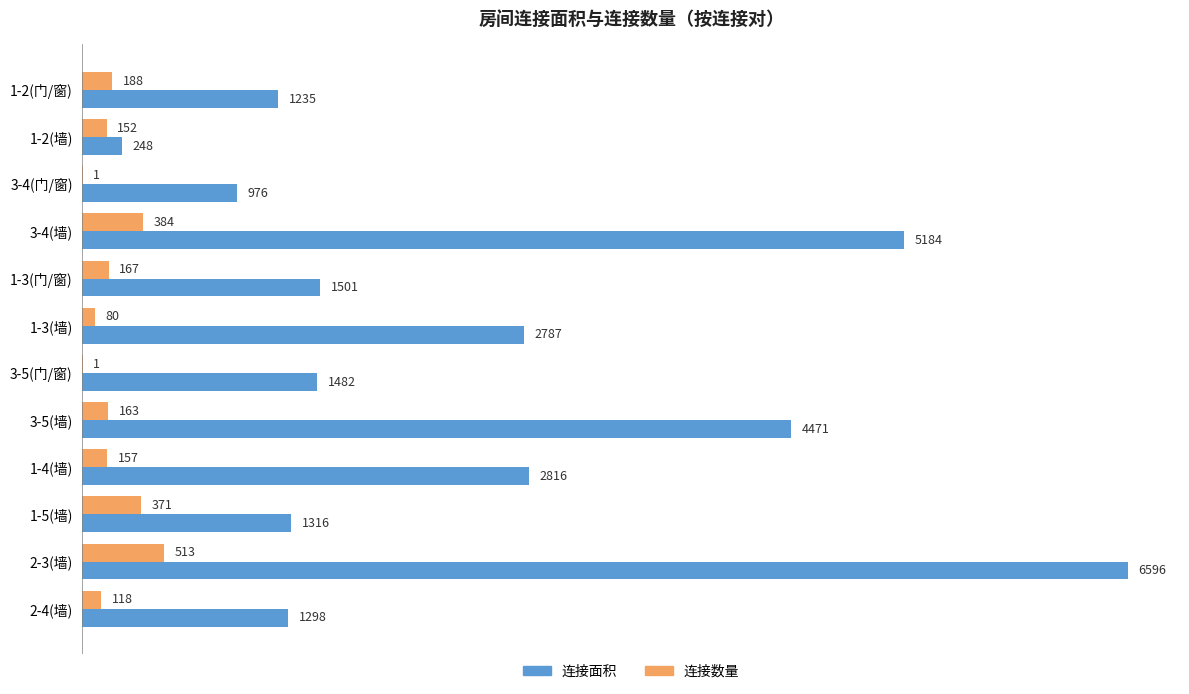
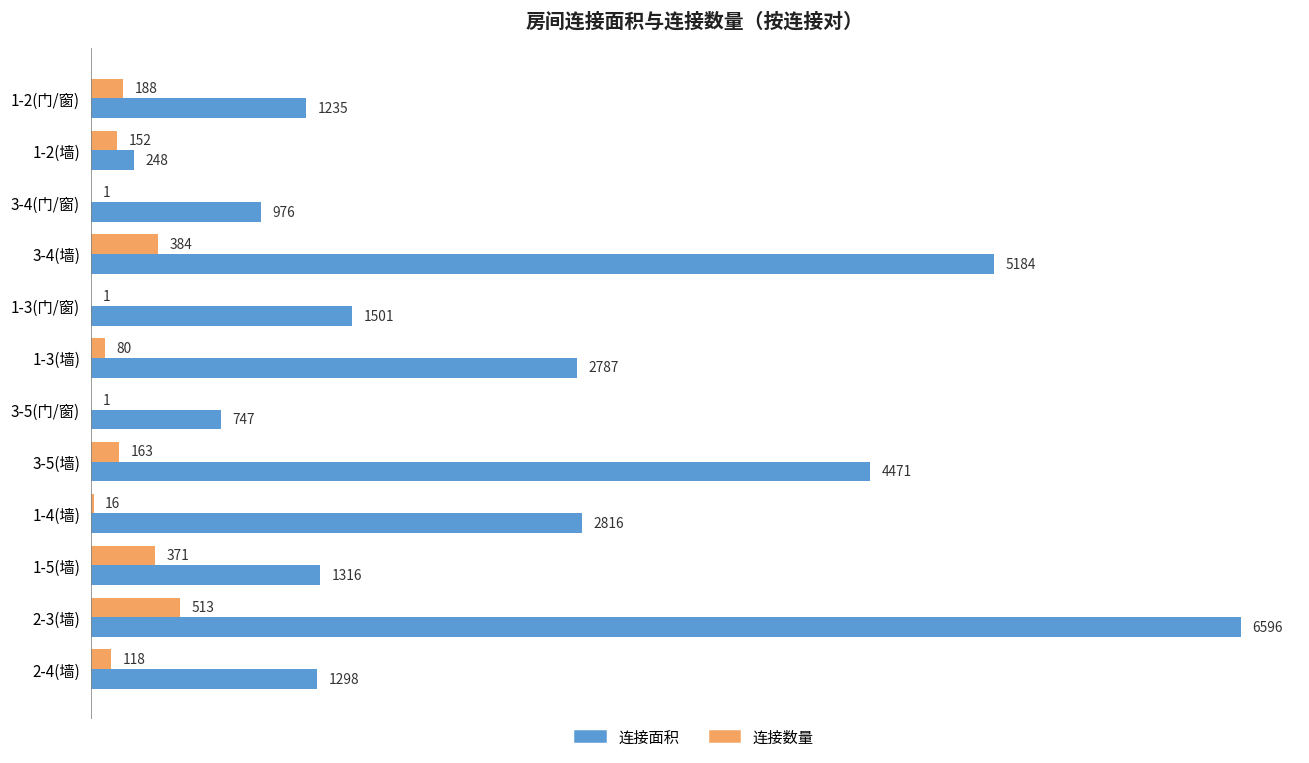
  {
    "连接面积": {
      "1-2(门/窗)": 1235,
      "1-2(墙)": 248,
      "3-4(门/窗)": 976,
      "3-4(墙)": 5184,
      "1-3(门/窗)": 1501,
      "1-3(墙)": 2787,
-     "3-5(门/窗)": 1482,
+     "3-5(门/窗)": 747,
      "3-5(墙)": 4471,
      "1-4(墙)": 2816,
      "1-5(墙)": 1316,
      "2-3(墙)": 6596,
      "2-4(墙)": 1298
    },
    "连接数量": {
      "1-2(门/窗)": 188,
      "1-2(墙)": 152,
      "3-4(门/窗)": 1,
      "3-4(墙)": 384,
-     "1-3(门/窗)": 167,
+     "1-3(门/窗)": 1,
      "1-3(墙)": 80,
      "3-5(门/窗)": 1,
      "3-5(墙)": 163,
-     "1-4(墙)": 157,
+     "1-4(墙)": 16,
      "1-5(墙)": 371,
      "2-3(墙)": 513,
      "2-4(墙)": 118
    }
  }
